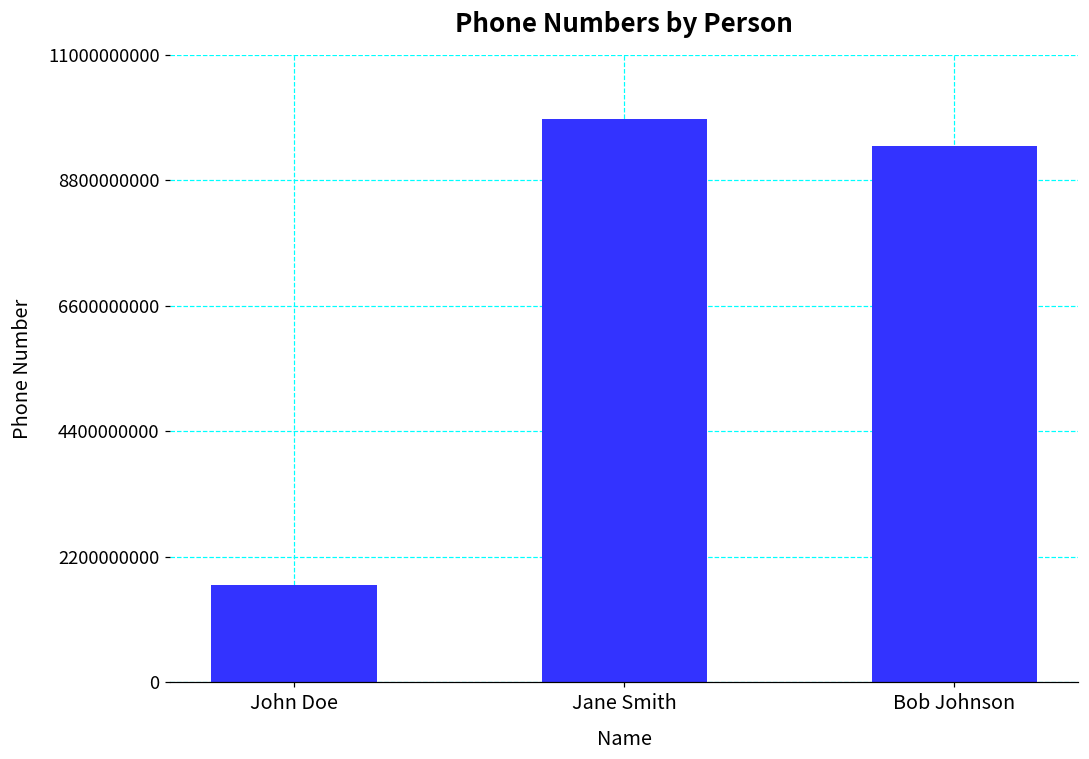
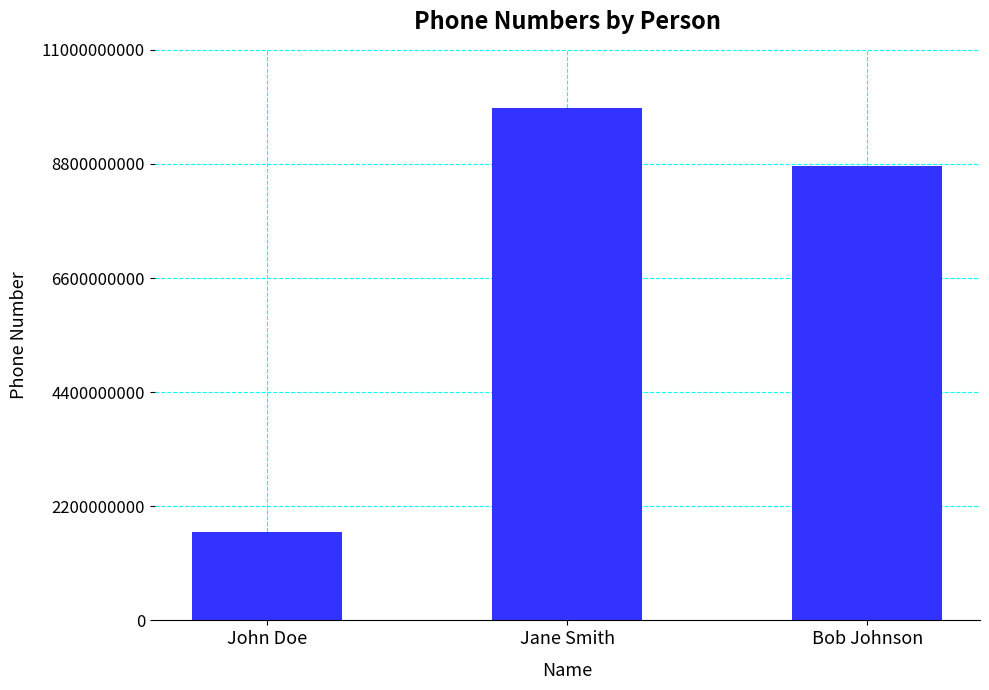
  {
    "John Doe": 1700000000,
    "Jane Smith": 9900000000,
-   "Bob Johnson": 9400000000
+   "Bob Johnson": 8800000000
  }
